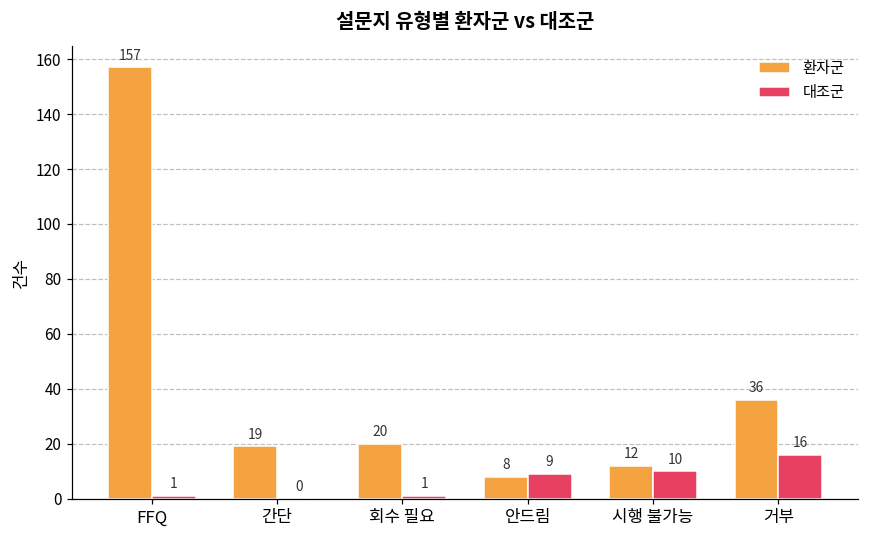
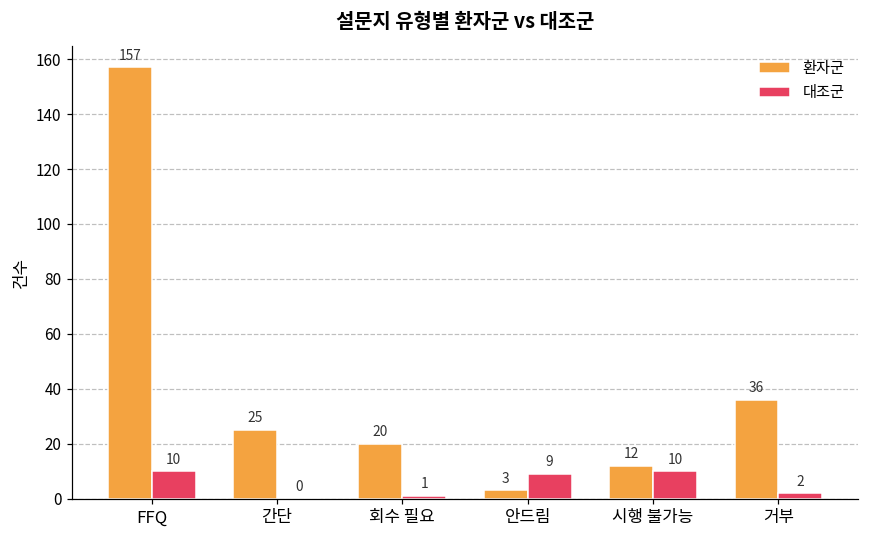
  {
    "환자군": {
      "FFQ": 157,
-     "간단": 19,
+     "간단": 25,
      "회수 필요": 20,
-     "안드림": 8,
+     "안드림": 3,
      "시행 불가능": 12,
      "거부": 36
    },
    "대조군": {
-     "FFQ": 1,
+     "FFQ": 10,
      "간단": 0,
      "회수 필요": 1,
      "안드림": 9,
      "시행 불가능": 10,
-     "거부": 16
+     "거부": 2
    }
  }
